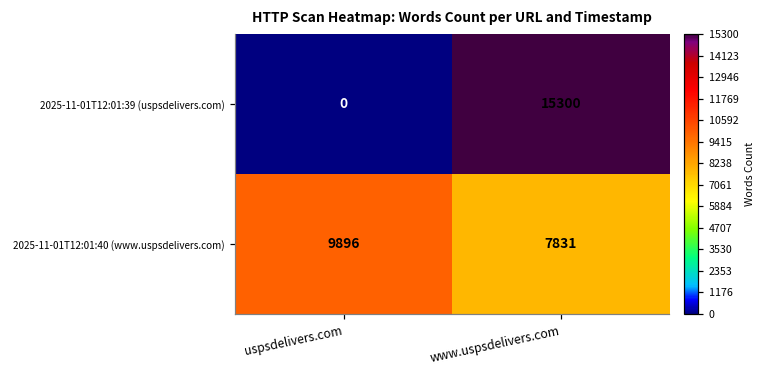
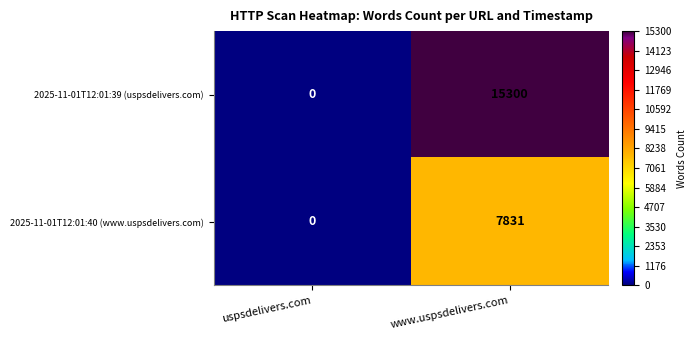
  {
    "2025-11-01T12:01:39 (uspsdelivers.com)": {
      "uspsdelivers.com": 0,
      "www.uspsdelivers.com": 15300
    },
    "2025-11-01T12:01:40 (www.uspsdelivers.com)": {
-     "uspsdelivers.com": 9896,
+     "uspsdelivers.com": 0,
      "www.uspsdelivers.com": 7831
    }
  }
